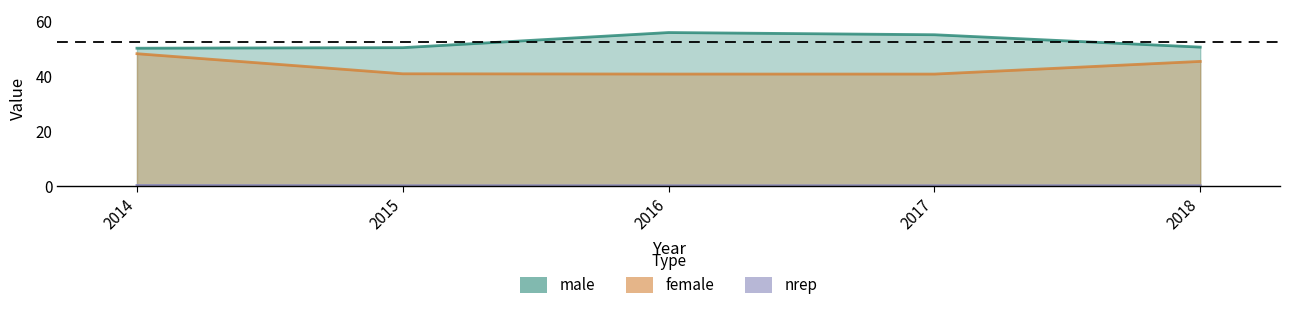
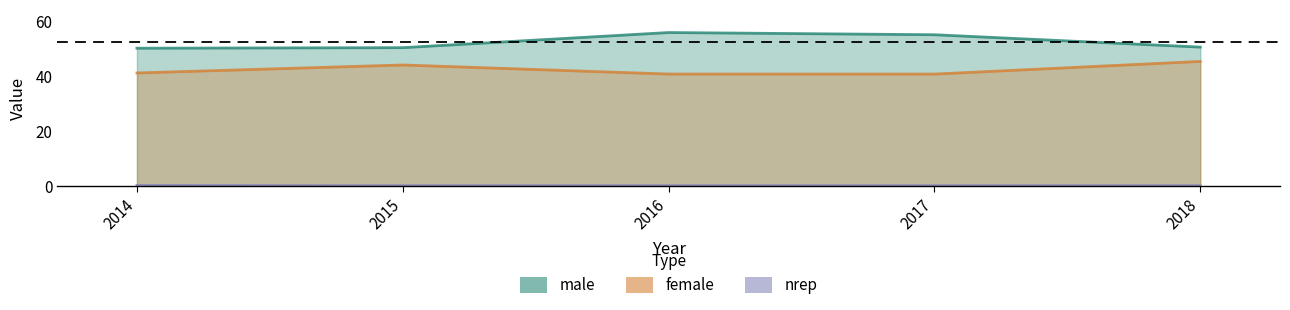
  {
    "female": {
-     "2014": 48,
-     "2015": 41,
+     "2014": 41,
+     "2015": 44,
      "2016": 41,
      "2017": 41,
      "2018": 45
    }
  }
